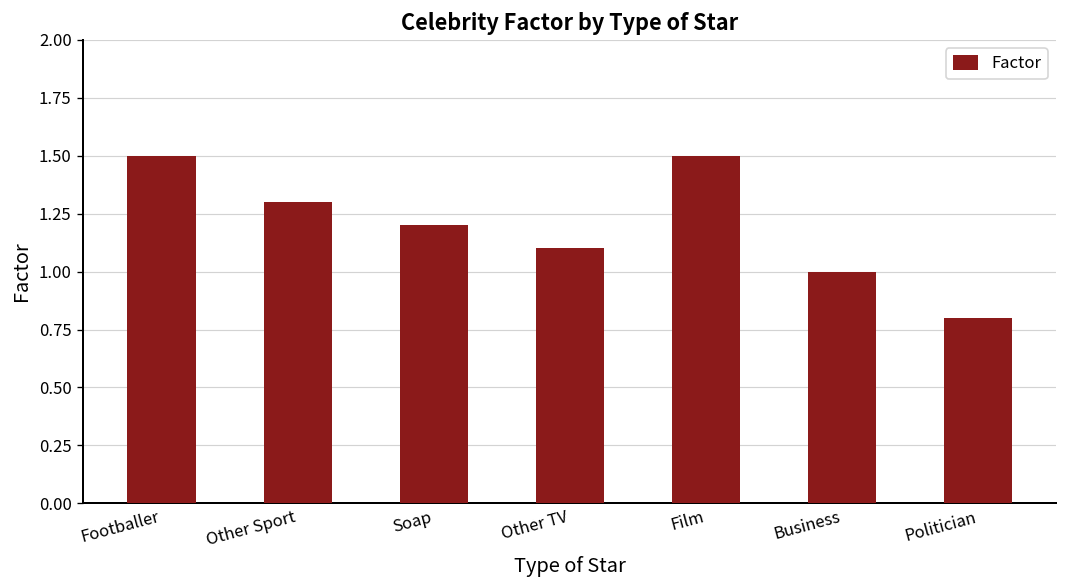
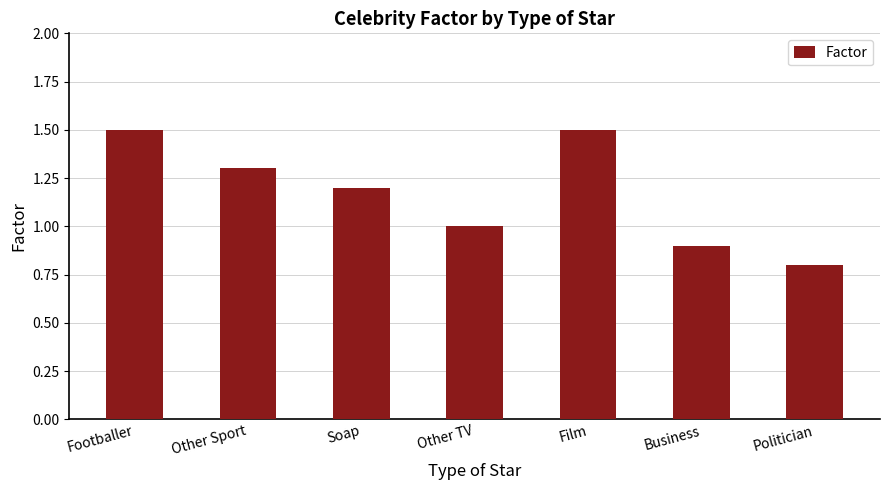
  {
    "Footballer": 1.5,
    "Other Sport": 1.3,
    "Soap": 1.2,
-   "Other TV": 1.1,
+   "Other TV": 1.0,
    "Film": 1.5,
-   "Business": 1.0,
+   "Business": 0.9,
    "Politician": 0.8
  }
